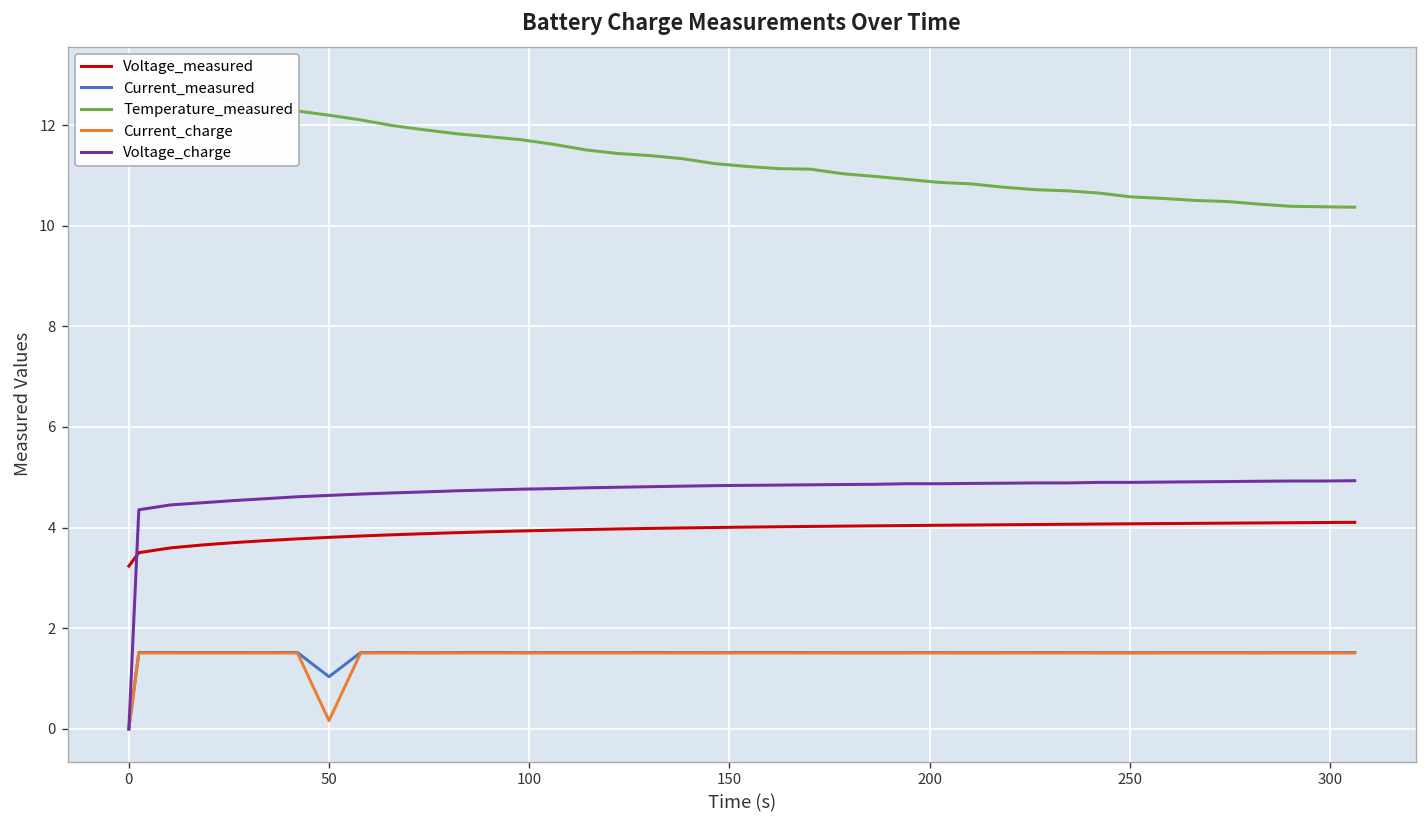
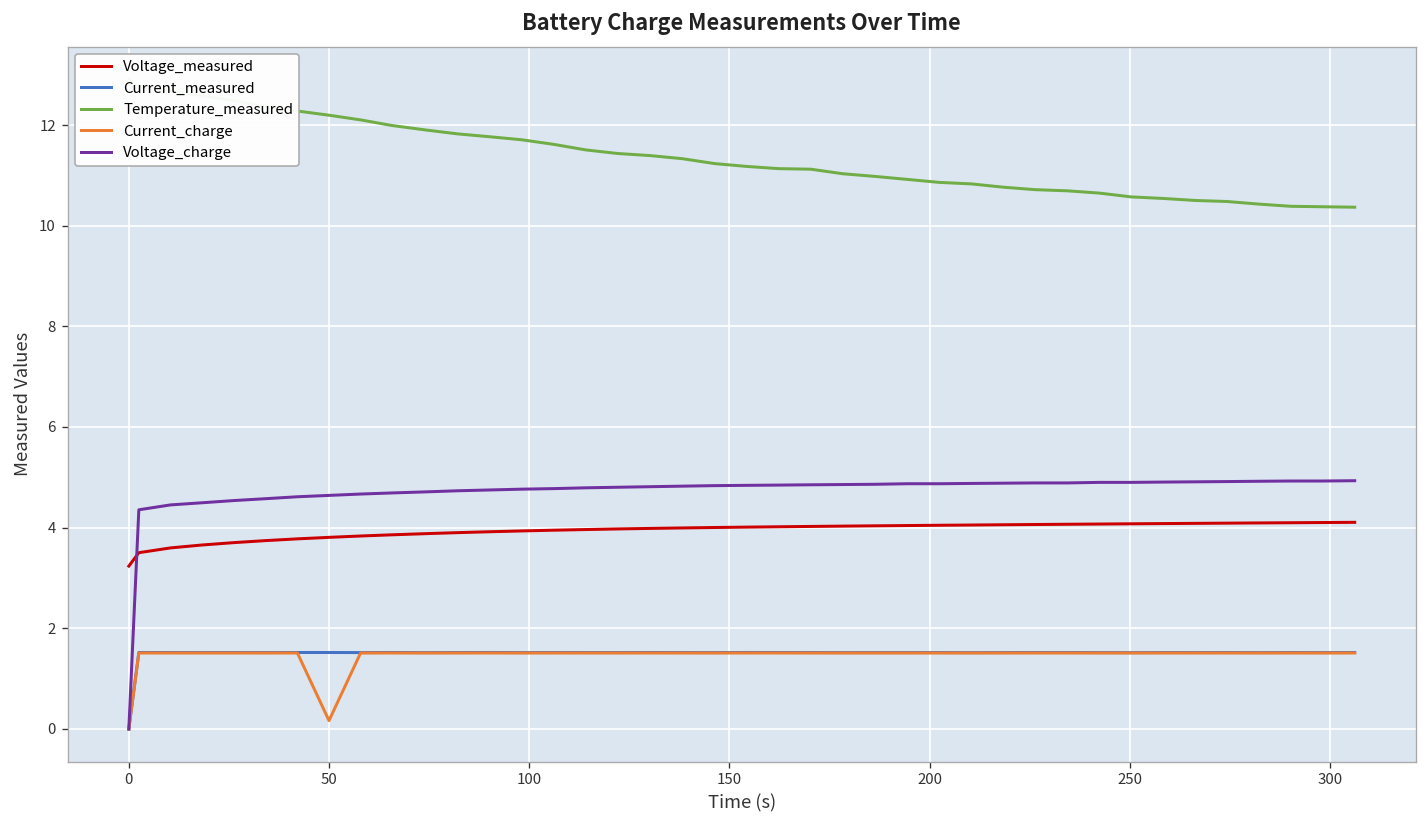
  {
    "Voltage_measured": {
      "0": 3.2,
      "50": 3.8
    },
    "Current_measured": {
-     "50": 1.0
+     "50": 1.5
    },
    "Temperature_measured": {
      "50": 12.2
    },
    "Current_charge": {
      "50": 0.2
    },
    "Voltage_charge": {
      "50": 4.6
    }
  }
